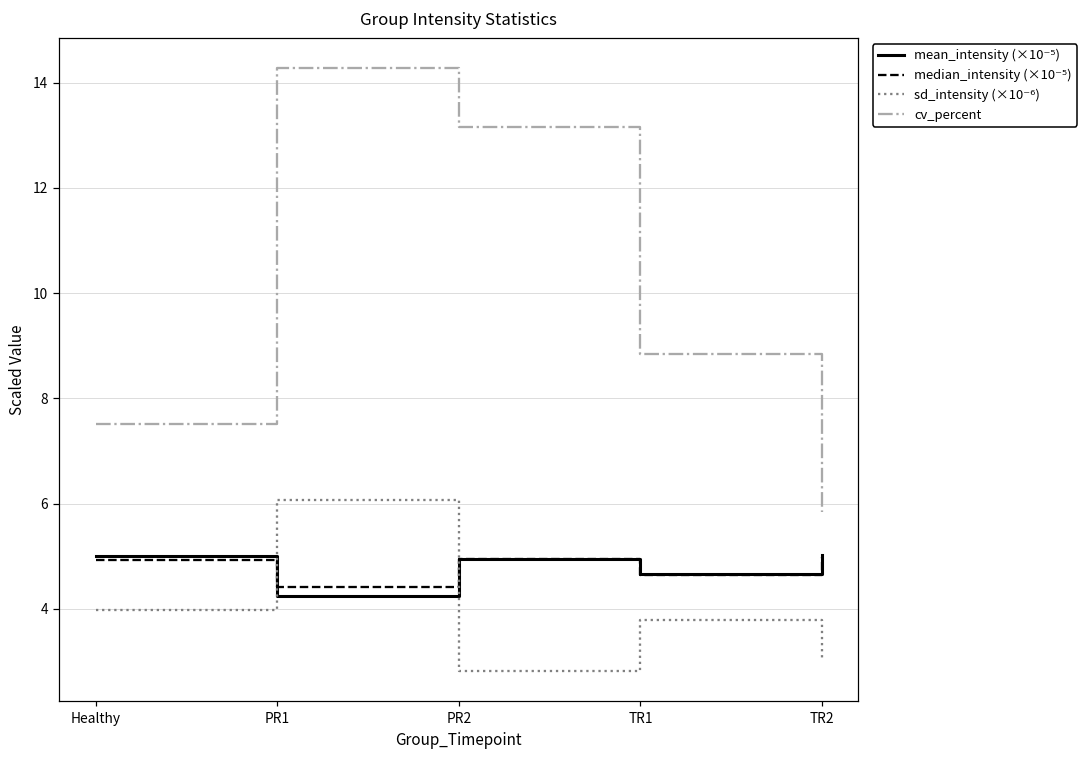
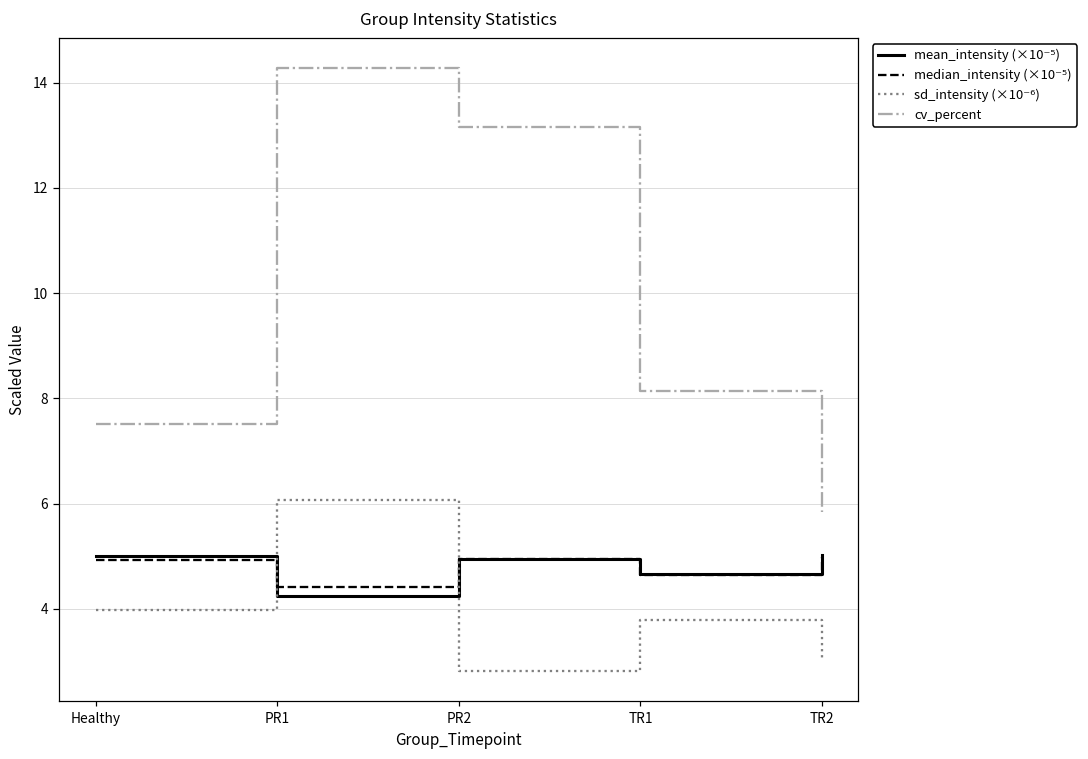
  {
    "sd_intensity (×10⁻⁶)": {
      "Healthy": 4.0,
      "PR1": 6.1,
      "PR2": 2.8,
      "TR1": 3.8,
      "TR2": 3.1
    },
    "cv_percent": {
      "Healthy": 7.5,
      "PR1": 14.3,
      "PR2": 13.2,
-     "TR1": 8.8,
+     "TR1": 8.1,
      "TR2": 5.8
    }
  }
